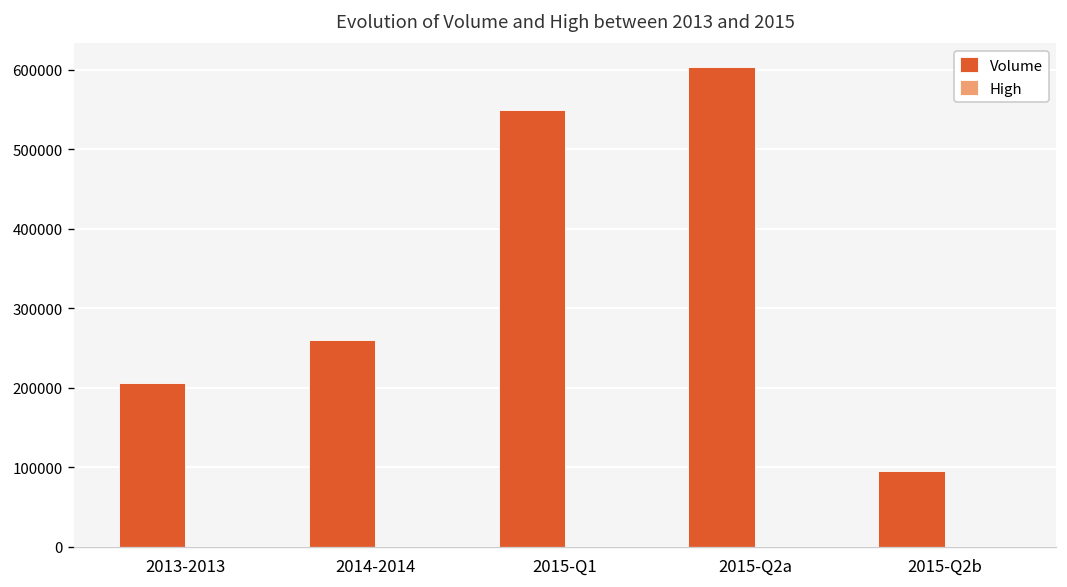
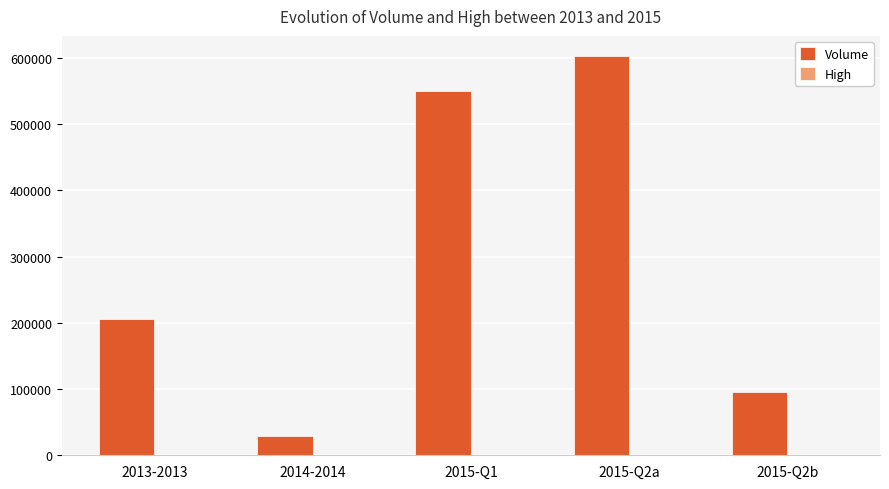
  {
    "Volume": {
      "2013-2013": 210000,
-     "2014-2014": 260000,
+     "2014-2014": 30000,
      "2015-Q1": 550000,
      "2015-Q2a": 600000,
      "2015-Q2b": 100000
    }
  }
